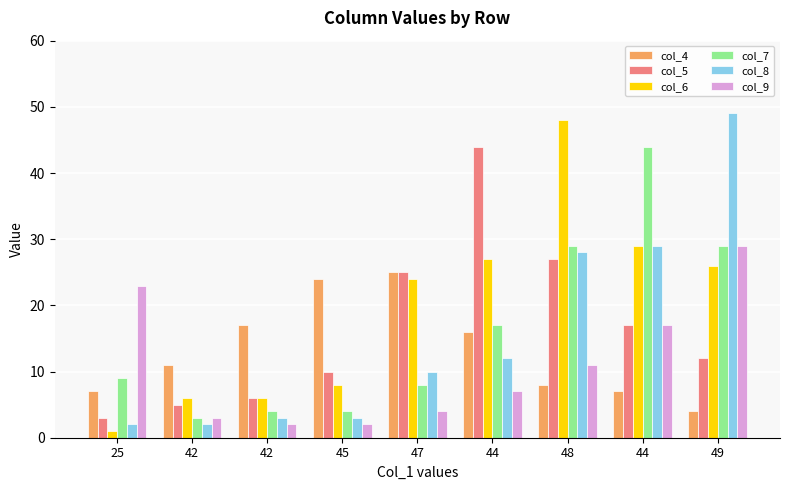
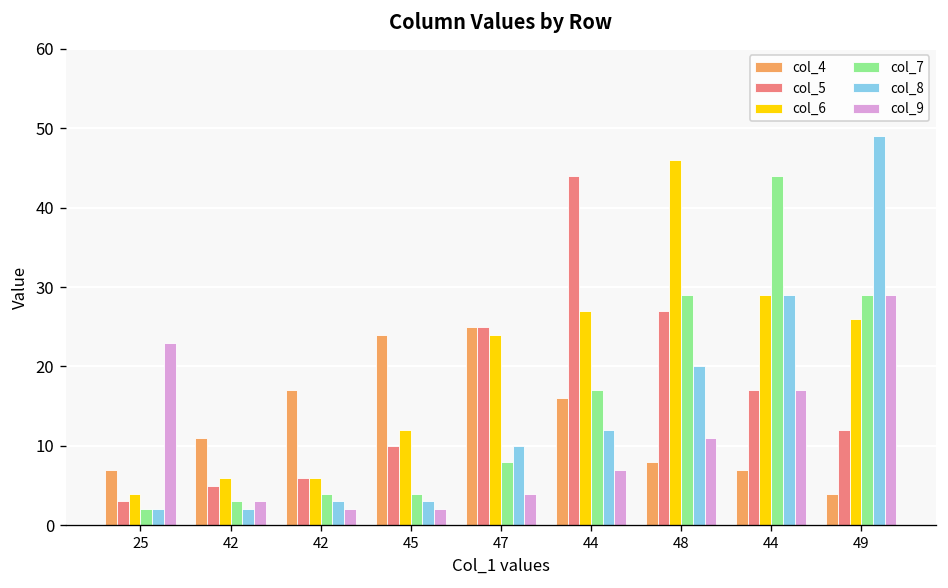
  {
    "col_6": {
-     "25": 1,
-     "45": 8,
+     "25": 4,
+     "45": 12,
      "47": 24,
-     "48": 48,
+     "48": 46,
      "49": 26
    },
    "col_7": {
-     "25": 9,
+     "25": 2,
      "45": 4,
      "47": 8,
      "48": 29,
      "49": 29
    },
    "col_8": {
      "25": 2,
      "45": 3,
      "47": 10,
-     "48": 28,
+     "48": 20,
      "49": 49
    },
    "col_9": {
      "25": 23,
      "45": 2,
      "47": 4,
      "48": 11,
      "49": 29
    }
  }
